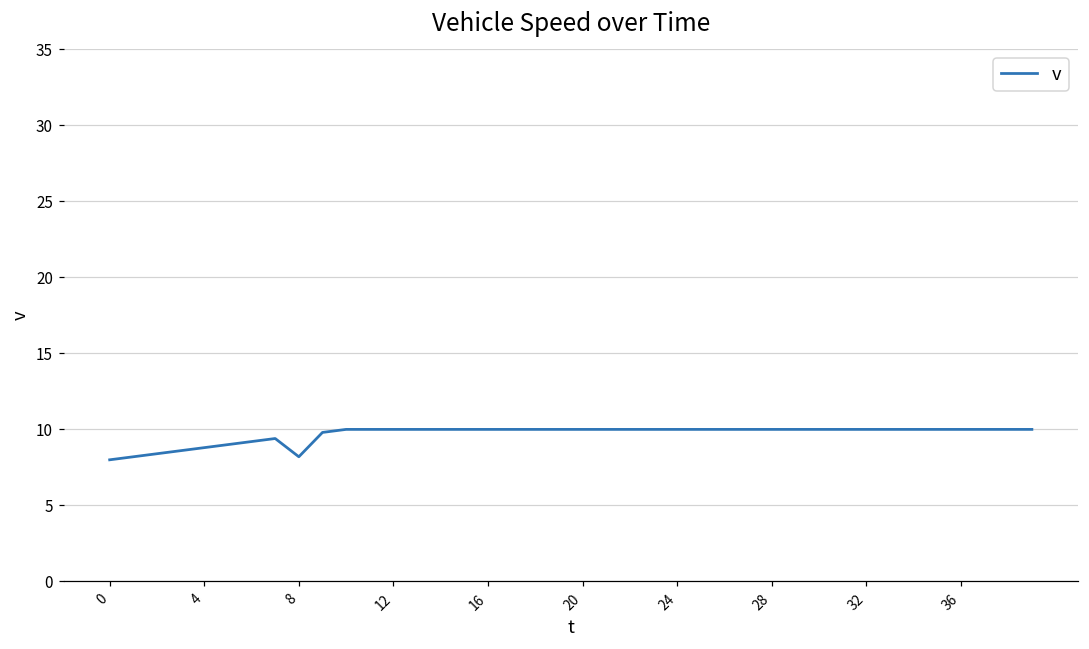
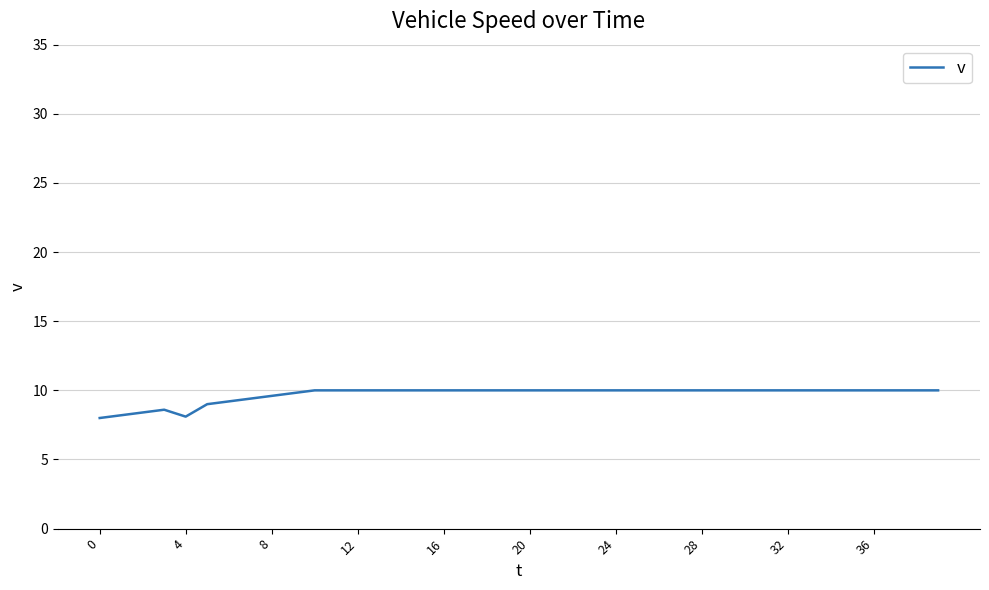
  {
    "0": 8.0,
-   "4": 8.8,
-   "8": 8.2,
+   "4": 8.1,
+   "8": 9.6,
    "12": 10.0,
    "16": 10.0,
    "20": 10.0,
    "24": 10.0,
    "28": 10.0,
    "32": 10.0,
    "36": 10.0
  }
